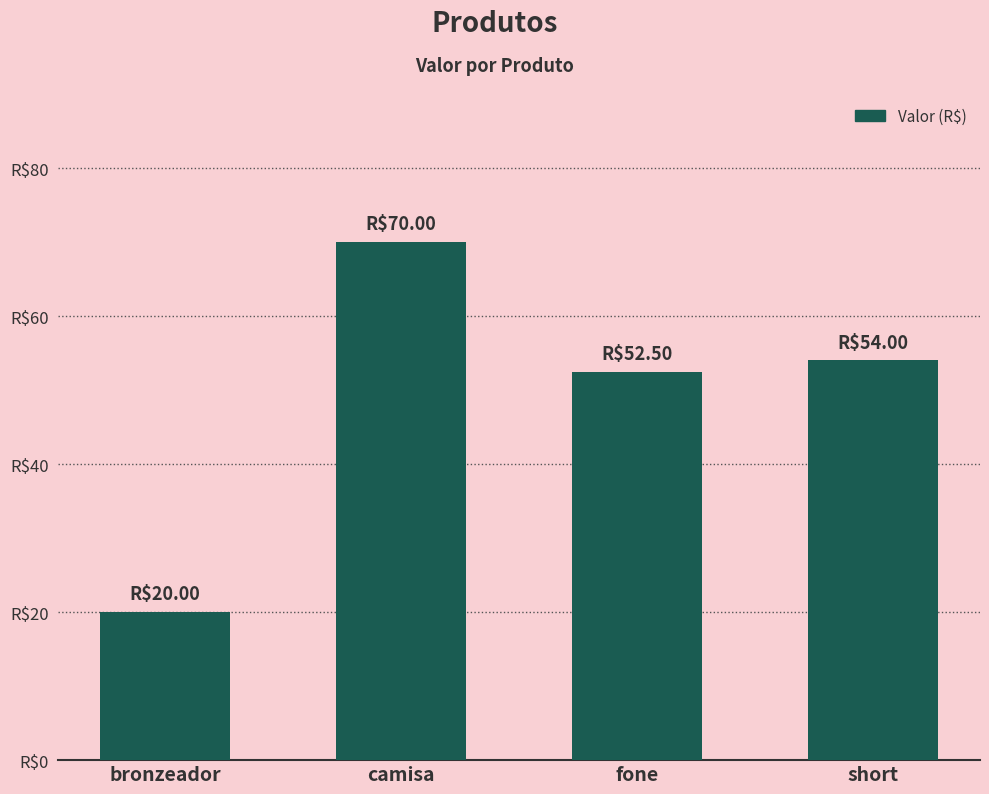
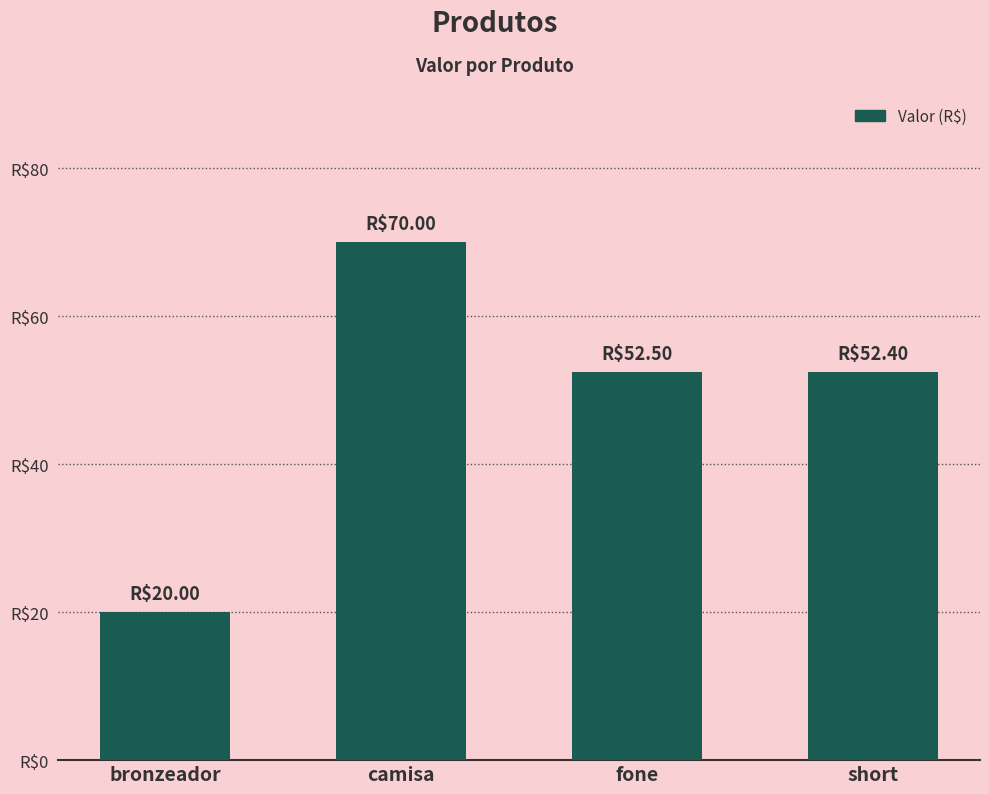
  {
    "bronzeador": "$20.00",
    "camisa": "$70.00",
    "fone": "$52.50",
-   "short": "$54.00"
+   "short": "$52.40"
  }
